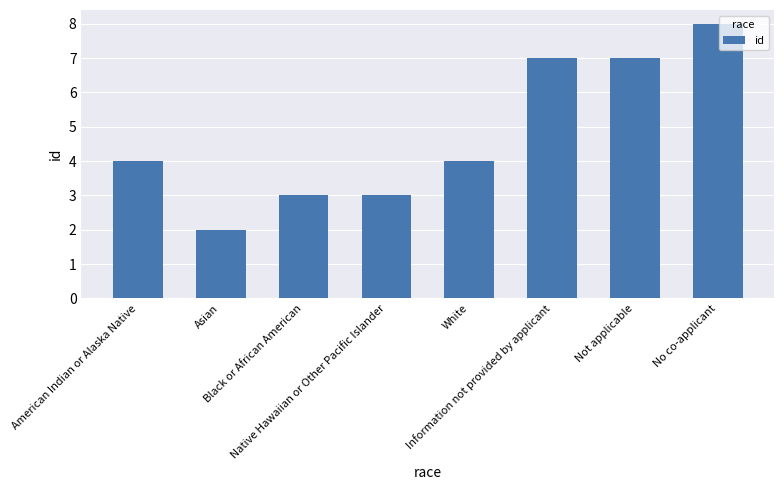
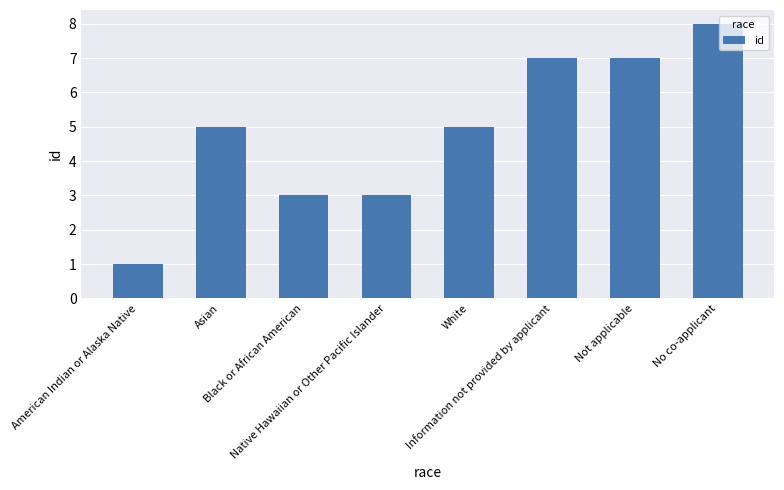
  {
-   "American Indian or Alaska Native": 4,
-   "Asian": 2,
+   "American Indian or Alaska Native": 1,
+   "Asian": 5,
    "Black or African American": 3,
    "Native Hawaiian or Other Pacific Islander": 3,
-   "White": 4,
+   "White": 5,
    "Information not provided by applicant": 7,
    "Not applicable": 7,
    "No co-applicant": 8
  }
